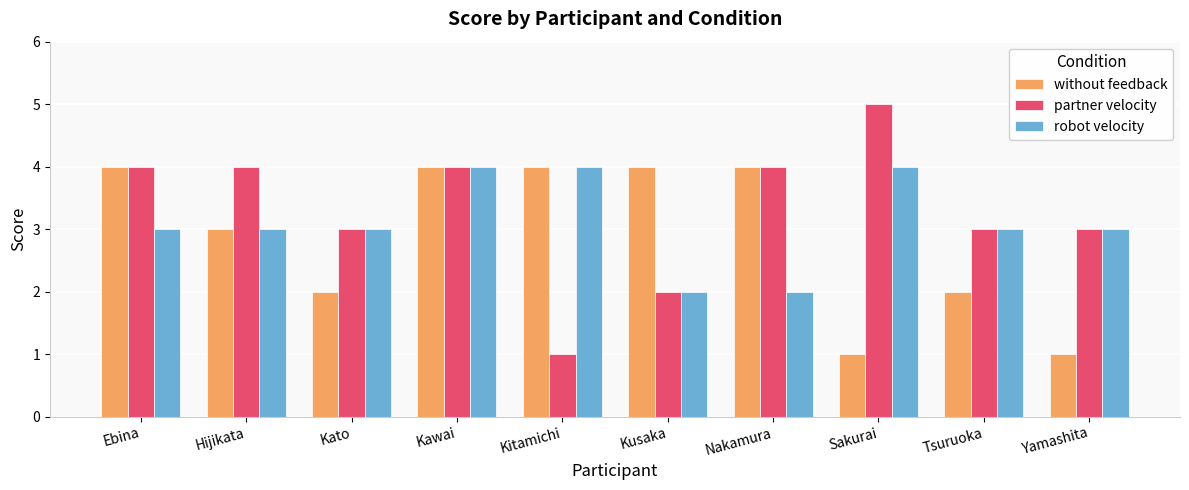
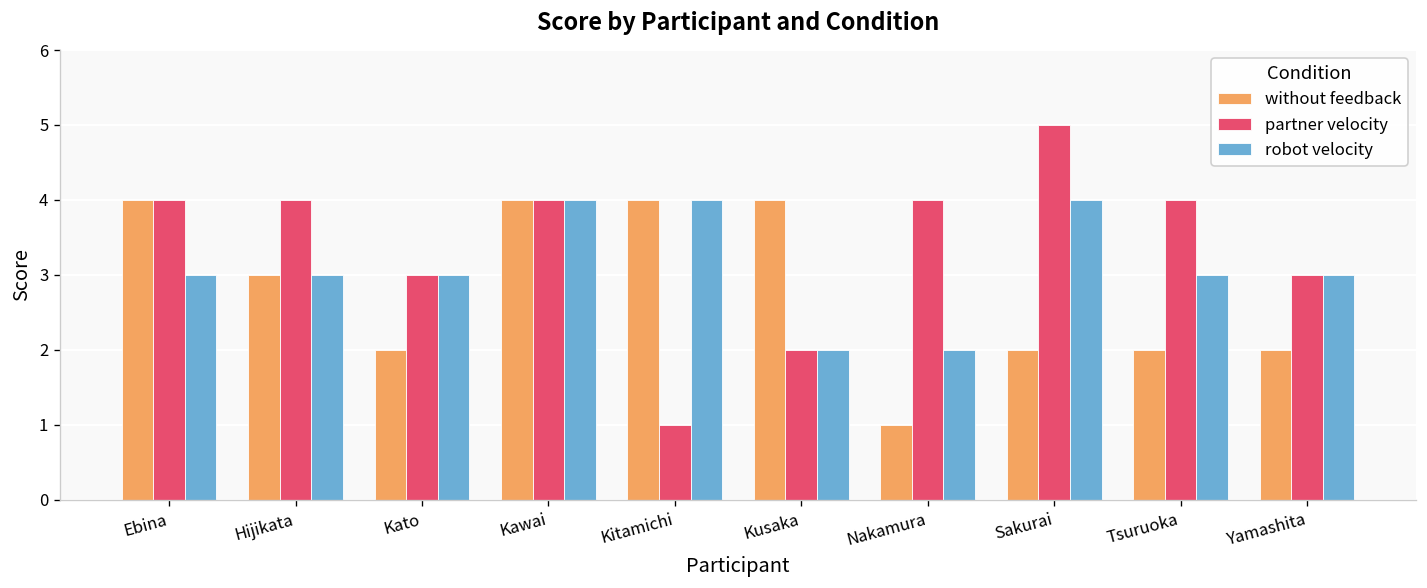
  {
    "without feedback": {
      "Ebina": 4,
      "Hijikata": 3,
      "Kato": 2,
      "Kawai": 4,
      "Kitamichi": 4,
      "Kusaka": 4,
-     "Nakamura": 4,
-     "Sakurai": 1,
+     "Nakamura": 1,
+     "Sakurai": 2,
      "Tsuruoka": 2,
-     "Yamashita": 1
+     "Yamashita": 2
    },
    "partner velocity": {
      "Ebina": 4,
      "Hijikata": 4,
      "Kato": 3,
      "Kawai": 4,
      "Kitamichi": 1,
      "Kusaka": 2,
      "Nakamura": 4,
      "Sakurai": 5,
-     "Tsuruoka": 3,
+     "Tsuruoka": 4,
      "Yamashita": 3
    },
    "robot velocity": {
      "Ebina": 3,
      "Hijikata": 3,
      "Kato": 3,
      "Kawai": 4,
      "Kitamichi": 4,
      "Kusaka": 2,
      "Nakamura": 2,
      "Sakurai": 4,
      "Tsuruoka": 3,
      "Yamashita": 3
    }
  }
